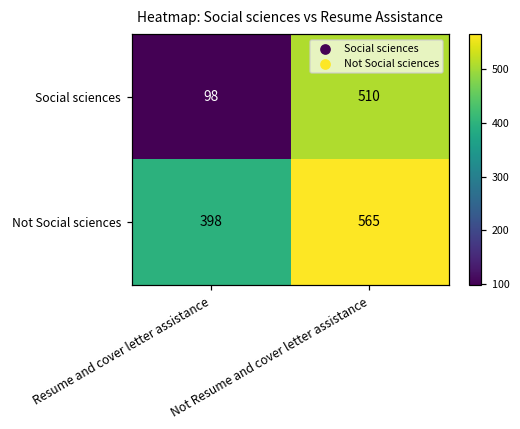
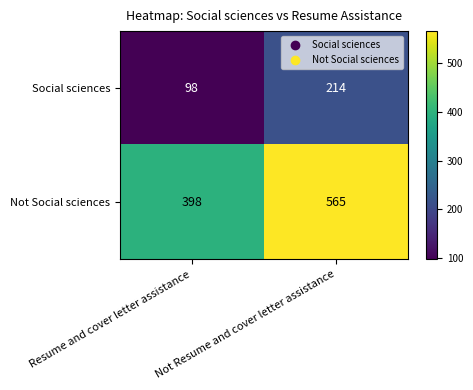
  {
    "Social sciences": {
      "Resume and cover letter assistance": 98,
-     "Not Resume and cover letter assistance": 510
+     "Not Resume and cover letter assistance": 214
    },
    "Not Social sciences": {
      "Resume and cover letter assistance": 398,
      "Not Resume and cover letter assistance": 565
    }
  }
